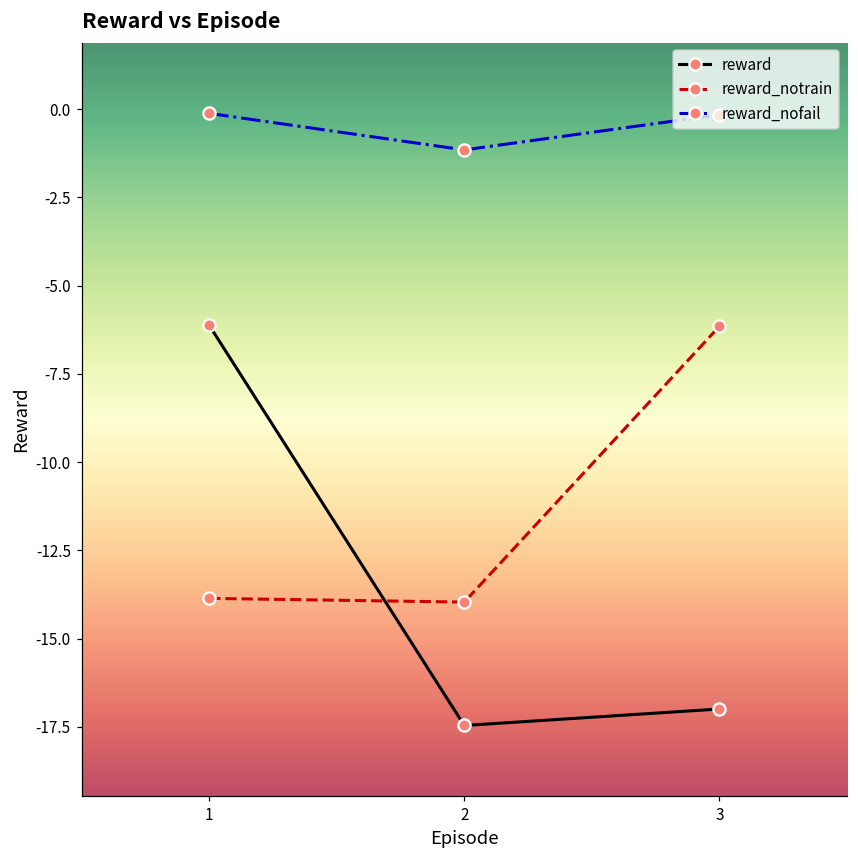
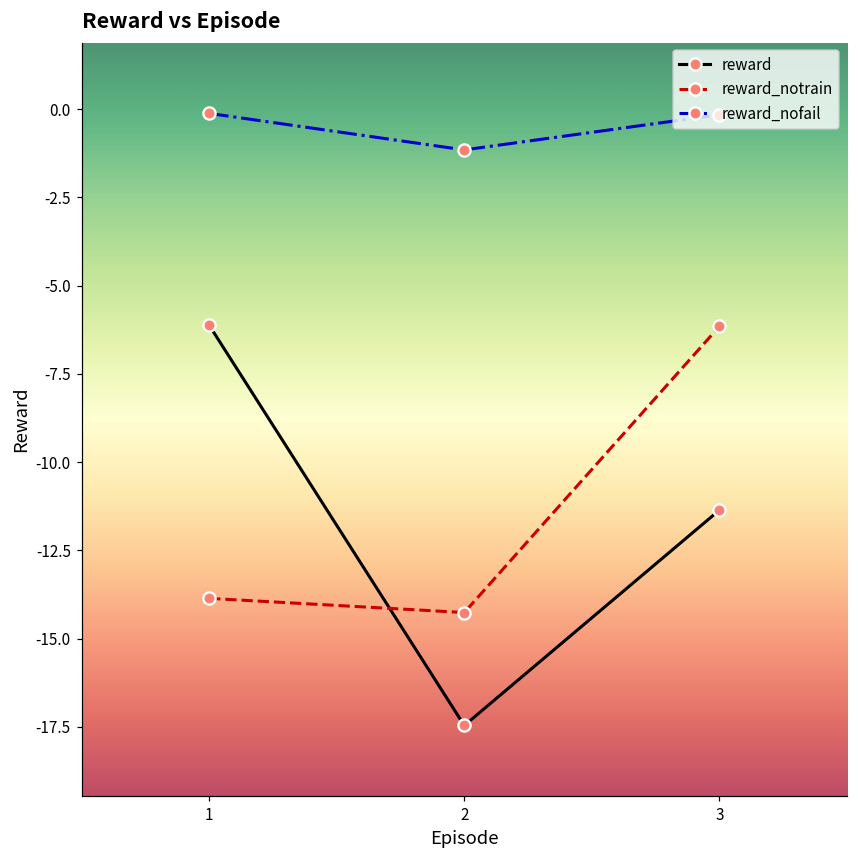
  {
    "reward": {
      "1": -6.1,
      "2": -17.5,
-     "3": -17.0
+     "3": -11.4
    },
    "reward_notrain": {
      "1": -13.9,
-     "2": -14.0,
+     "2": -14.3,
      "3": -6.2
    },
    "reward_nofail": {
      "1": -0.1,
      "2": -1.2
    }
  }
